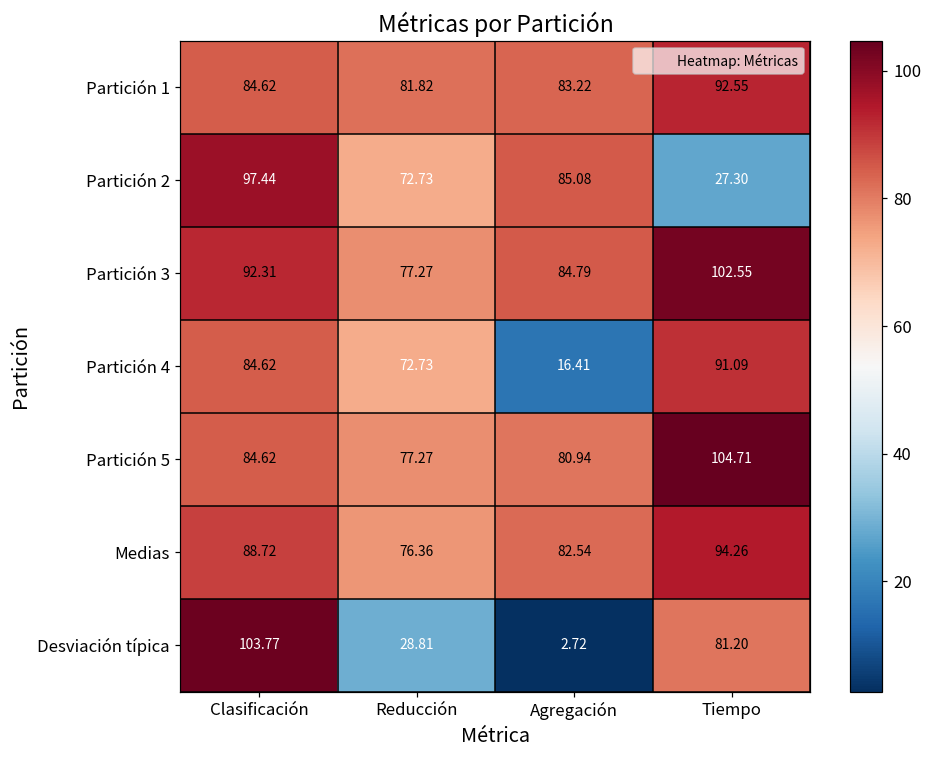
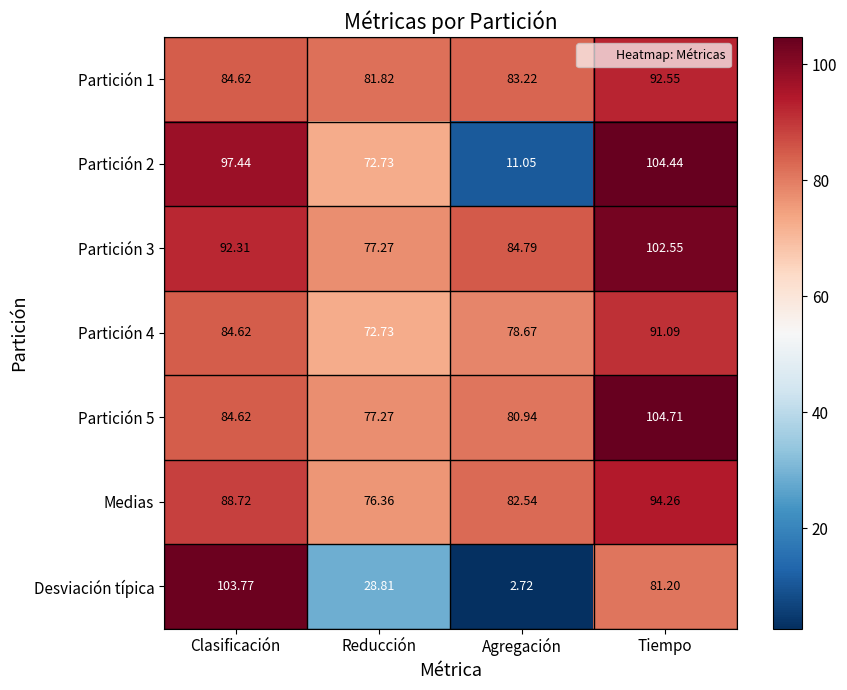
  {
    "Partición 1": {
      "Clasificación": 84.62,
      "Reducción": 81.82,
      "Agregación": 83.22,
      "Tiempo": 92.55
    },
    "Partición 2": {
      "Clasificación": 97.44,
      "Reducción": 72.73,
-     "Agregación": 85.08,
-     "Tiempo": 27.30
+     "Agregación": 11.05,
+     "Tiempo": 104.44
    },
    "Partición 3": {
      "Clasificación": 92.31,
      "Reducción": 77.27,
      "Agregación": 84.79,
      "Tiempo": 102.55
    },
    "Partición 4": {
      "Clasificación": 84.62,
      "Reducción": 72.73,
-     "Agregación": 16.41,
+     "Agregación": 78.67,
      "Tiempo": 91.09
    },
    "Partición 5": {
      "Clasificación": 84.62,
      "Reducción": 77.27,
      "Agregación": 80.94,
      "Tiempo": 104.71
    },
    "Medias": {
      "Clasificación": 88.72,
      "Reducción": 76.36,
      "Agregación": 82.54,
      "Tiempo": 94.26
    },
    "Desviación típica": {
      "Clasificación": 103.77,
      "Reducción": 28.81,
      "Agregación": 2.72,
      "Tiempo": 81.20
    }
  }
